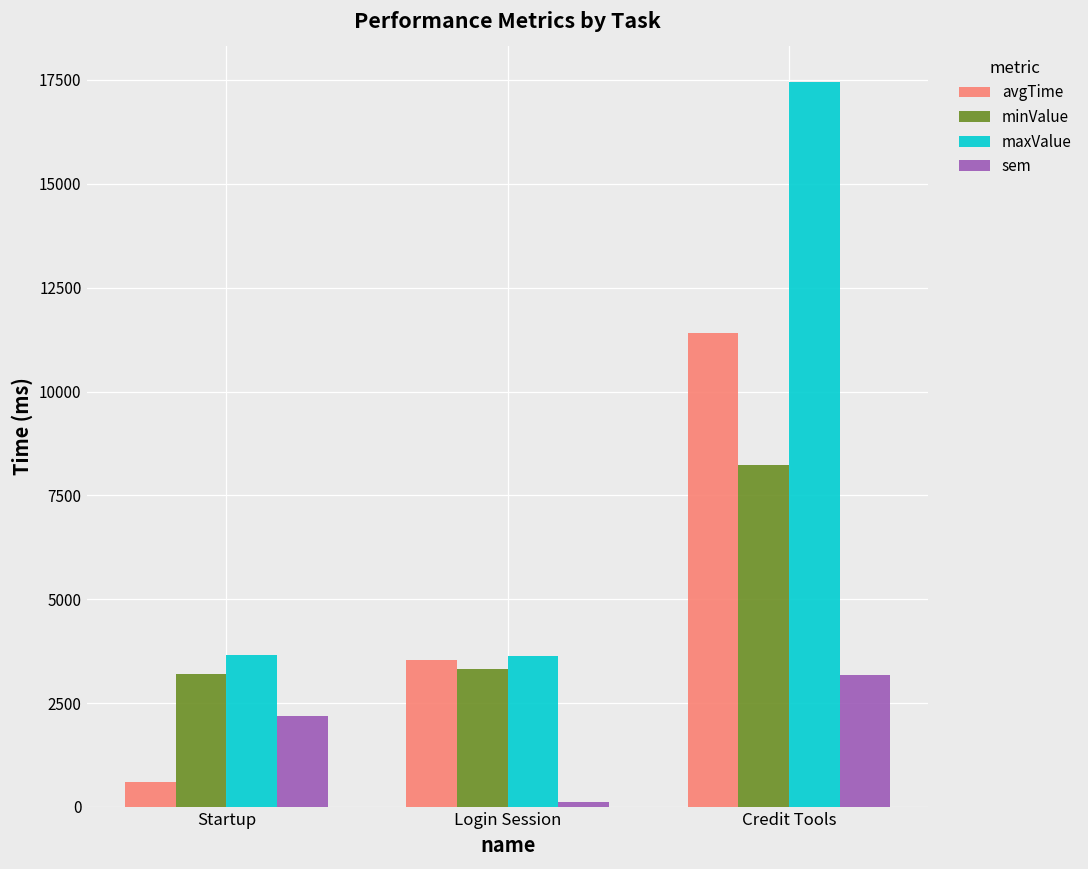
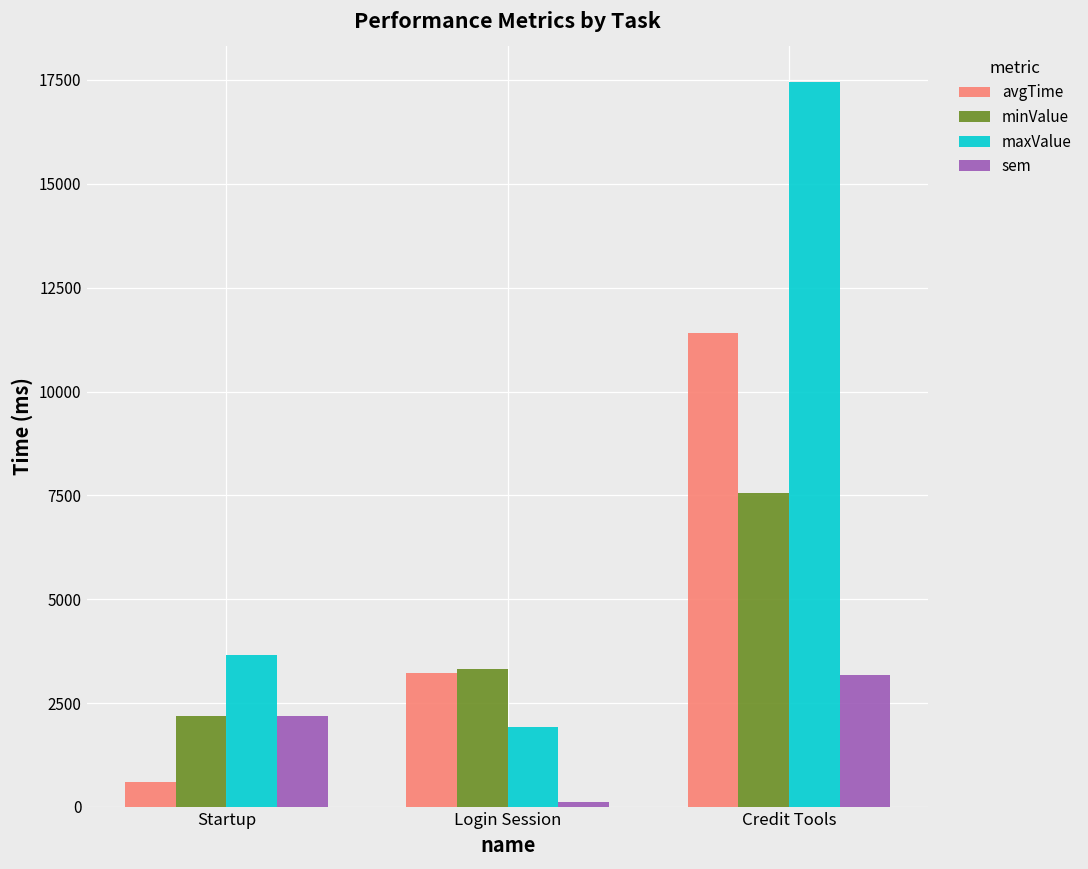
  {
    "avgTime": {
      "Startup": 600,
-     "Login Session": 3500,
+     "Login Session": 3200,
      "Credit Tools": 11400
    },
    "minValue": {
-     "Startup": 3200,
+     "Startup": 2200,
      "Login Session": 3300,
-     "Credit Tools": 8200
+     "Credit Tools": 7600
    },
    "maxValue": {
      "Startup": 3700,
-     "Login Session": 3600,
+     "Login Session": 1900,
      "Credit Tools": 17400
    },
    "sem": {
      "Startup": 2200,
      "Login Session": 100,
      "Credit Tools": 3200
    }
  }
